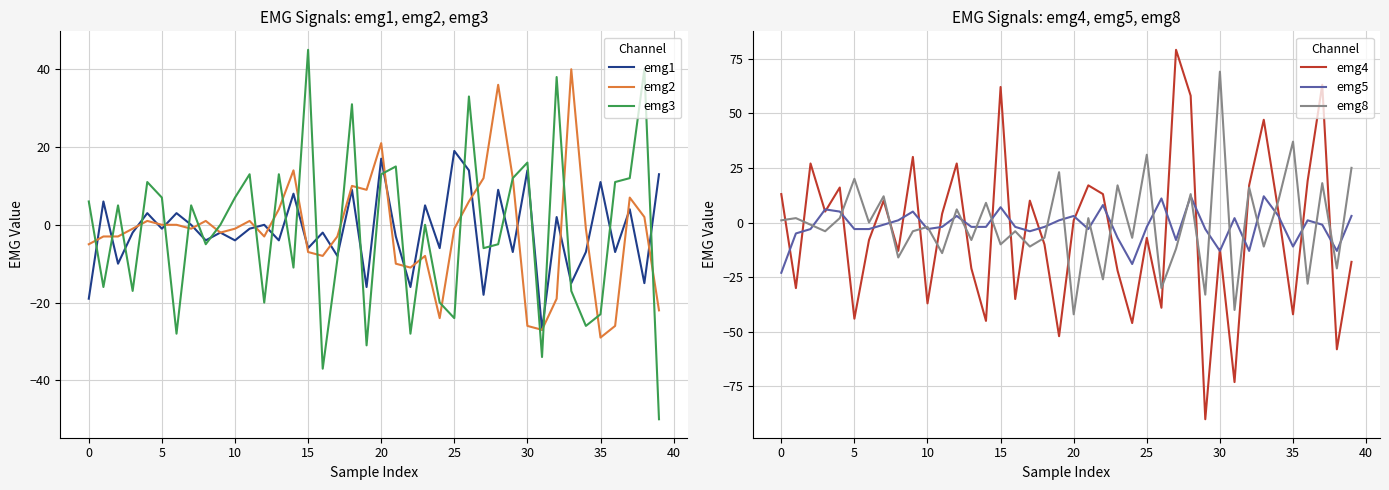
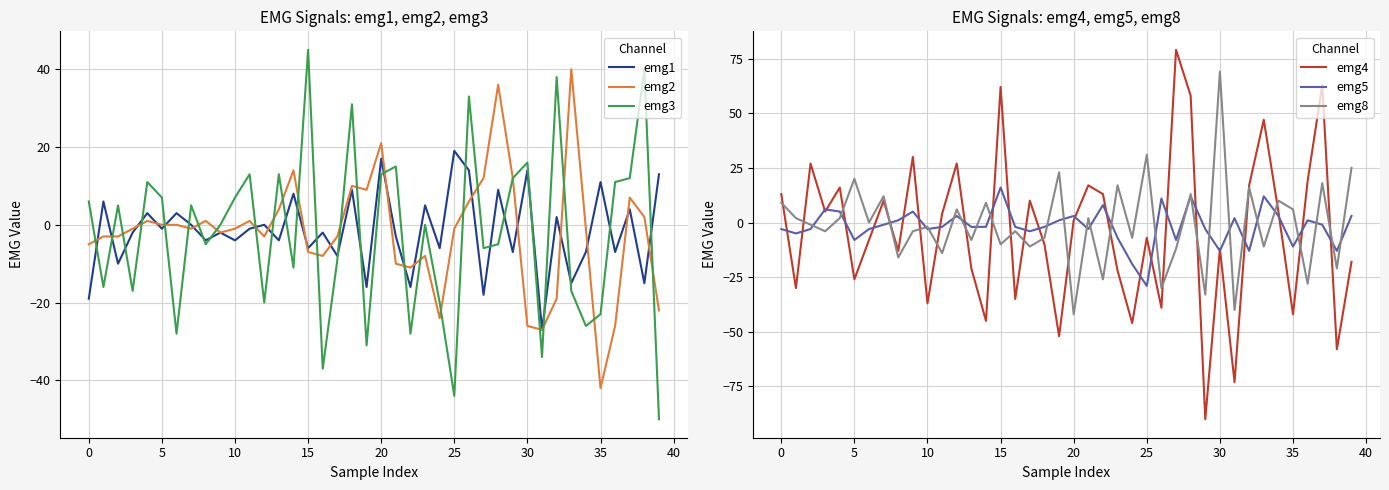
  {
    "EMG Signals: emg1, emg2, emg3": {
      "emg1": {
        "0": -19,
        "5": -1,
        "10": -4,
        "15": -6,
        "20": 17,
        "25": 19,
        "30": 14,
        "35": 11
      },
      "emg2": {
        "0": -5,
        "5": 0,
        "10": -1,
        "15": -7,
        "20": 21,
        "25": -1,
        "30": -26,
-       "35": -29
+       "35": -42
      },
      "emg3": {
        "0": 6,
        "5": 7,
        "10": 7,
        "15": 45,
        "20": 13,
-       "25": -24,
+       "25": -44,
        "30": 16,
        "35": -23
      }
    },
    "EMG Signals: emg4, emg5, emg8": {
      "emg4": {
        "0": 13,
-       "5": -44,
+       "5": -26,
        "10": -37,
        "15": 62,
        "20": 1,
        "25": -7,
        "35": -42
      },
      "emg5": {
-       "0": -23,
-       "5": -3,
-       "15": 7,
+       "0": -3,
+       "5": -8,
+       "15": 16,
        "20": 3,
-       "25": -2,
+       "25": -29,
        "35": -11
      },
      "emg8": {
-       "0": 1,
+       "0": 9,
        "5": 20,
        "15": -10,
        "20": -42,
        "25": 31,
        "30": 69,
-       "35": 37
+       "35": 6
      }
    }
  }
